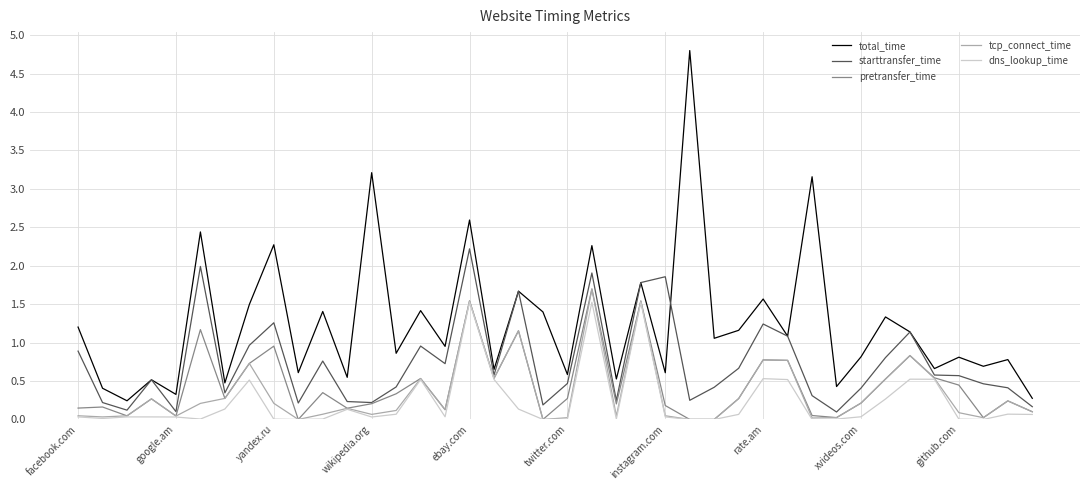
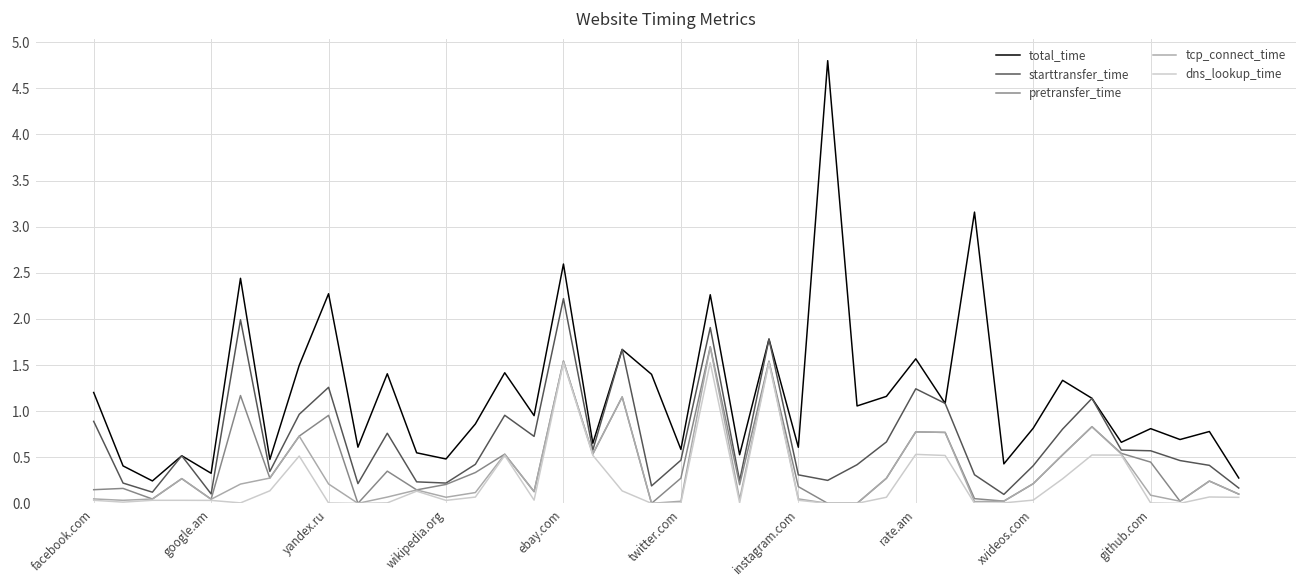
  {
    "total_time": {
      "facebook.com": 1.2,
      "google.am": 0.3,
      "yandex.ru": 2.3,
-     "wikipedia.org": 3.2,
+     "wikipedia.org": 0.5,
      "ebay.com": 2.6,
      "twitter.com": 0.6,
      "instagram.com": 0.6,
      "rate.am": 1.6,
      "xvideos.com": 0.8,
      "github.com": 0.8
    },
    "starttransfer_time": {
      "facebook.com": 0.9,
      "google.am": 0.1,
      "yandex.ru": 1.3,
      "ebay.com": 2.2,
      "twitter.com": 0.5,
-     "instagram.com": 1.9,
+     "instagram.com": 0.3,
      "rate.am": 1.2,
      "xvideos.com": 0.4,
      "github.com": 0.6
    }
  }
